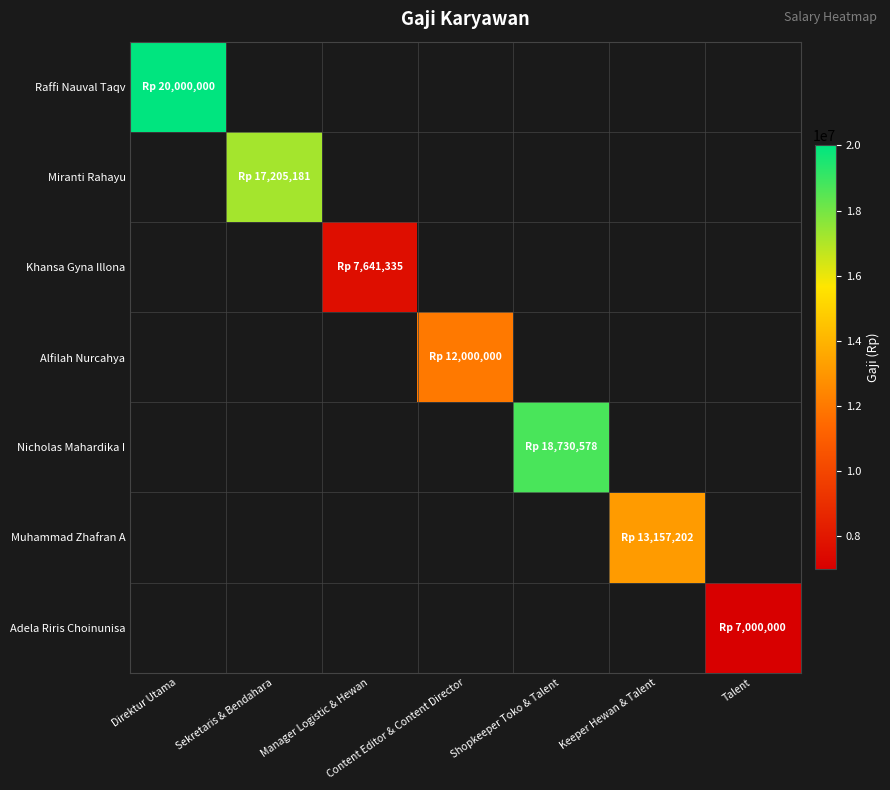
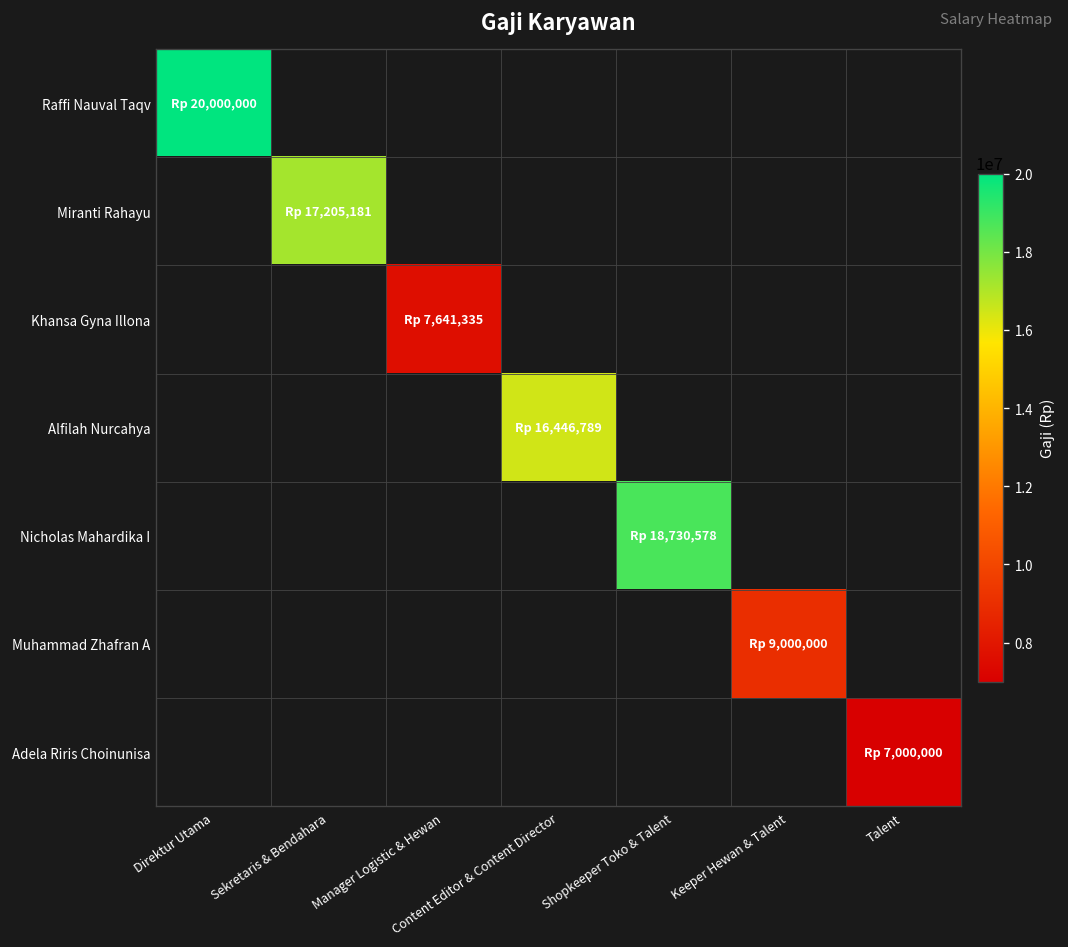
  {
    "Raffi Nauval Taqv": {
      "Direktur Utama": "20,000,000"
    },
    "Miranti Rahayu": {
      "Sekretaris & Bendahara": "17,205,181"
    },
    "Khansa Gyna Illona": {
      "Manager Logistic & Hewan": "7,641,335"
    },
    "Alfilah Nurcahya": {
-     "Content Editor & Content Director": "12,000,000"
+     "Content Editor & Content Director": "16,446,789"
    },
    "Nicholas Mahardika I": {
      "Shopkeeper Toko & Talent": "18,730,578"
    },
    "Muhammad Zhafran A": {
-     "Keeper Hewan & Talent": "13,157,202"
+     "Keeper Hewan & Talent": "9,000,000"
    },
    "Adela Riris Choinunisa": {
      "Talent": "7,000,000"
    }
  }
